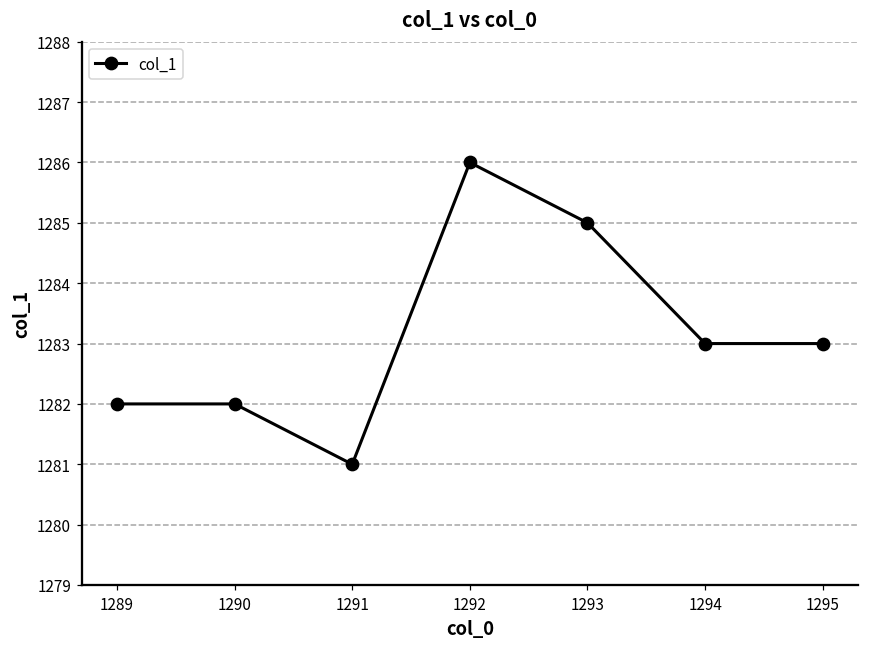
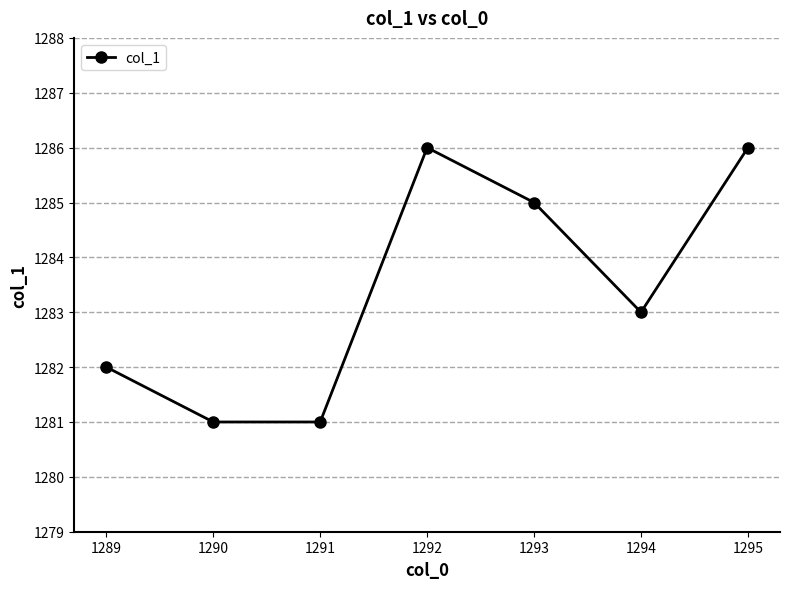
  {
    "1289": 1282,
-   "1290": 1282,
+   "1290": 1281,
    "1291": 1281,
    "1292": 1286,
    "1293": 1285,
    "1294": 1283,
-   "1295": 1283
+   "1295": 1286
  }
